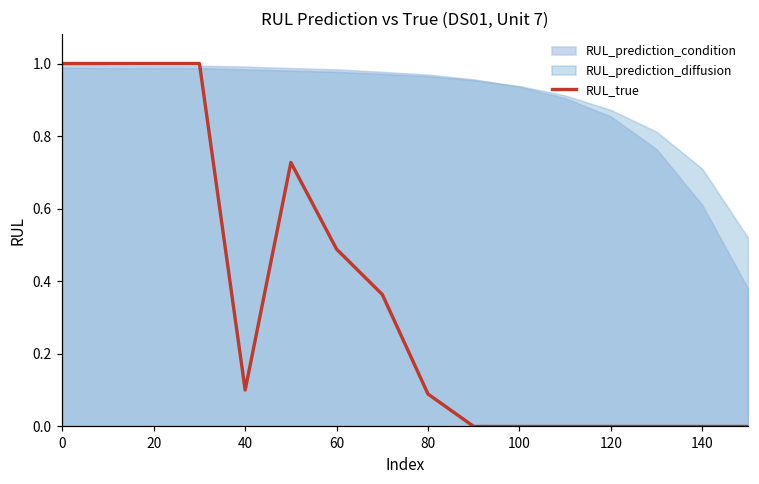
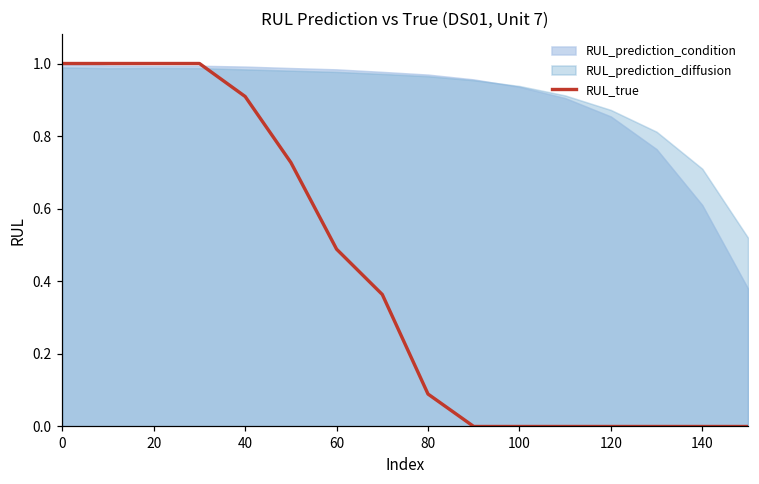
  {
    "RUL_true": {
-     "40": 0.10,
+     "40": 0.91,
      "60": 0.49,
      "80": 0.09,
      "100": 0.00,
      "120": 0.00,
      "140": 0.00
    }
  }
